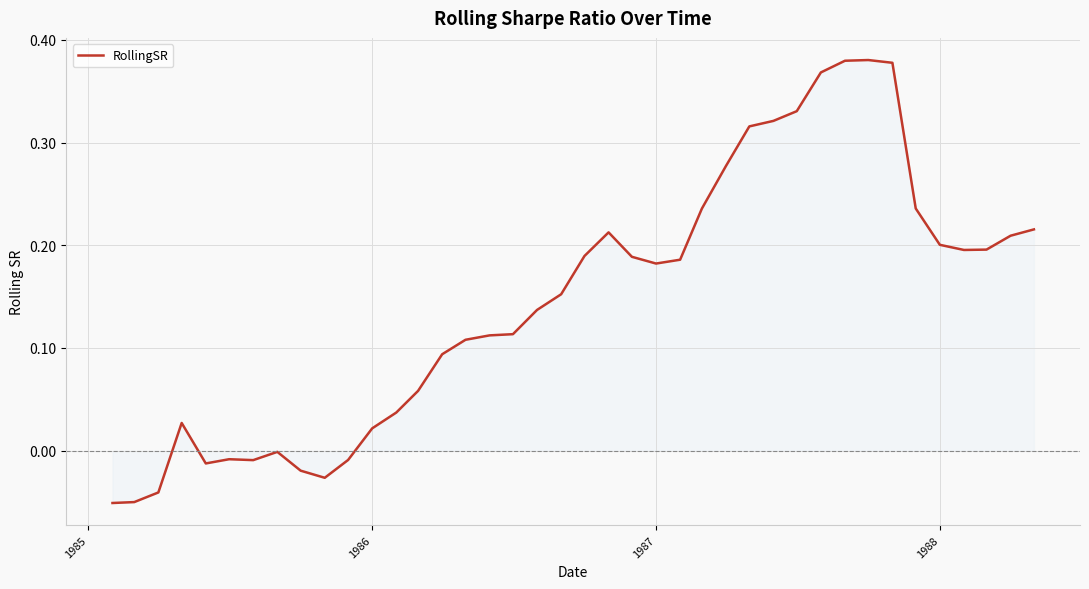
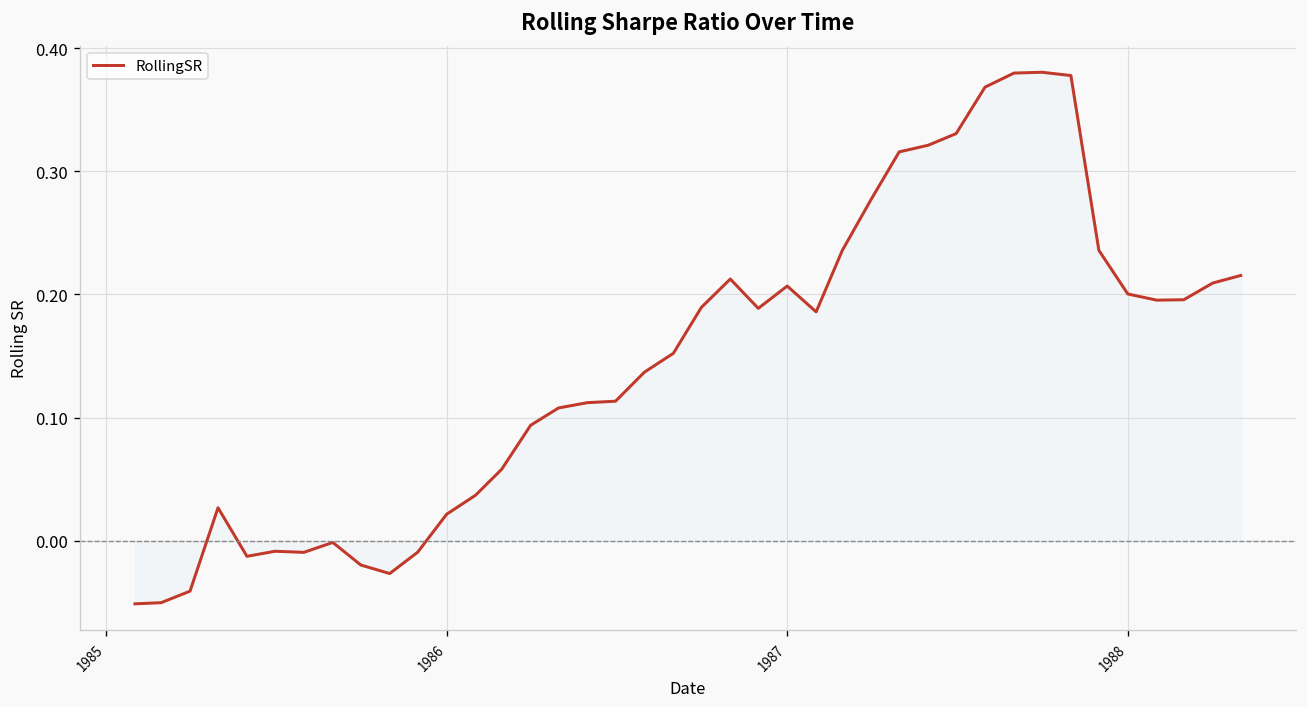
  {
    "RollingSR": {
-     "1987": 0.182
+     "1987": 0.207
    }
  }
